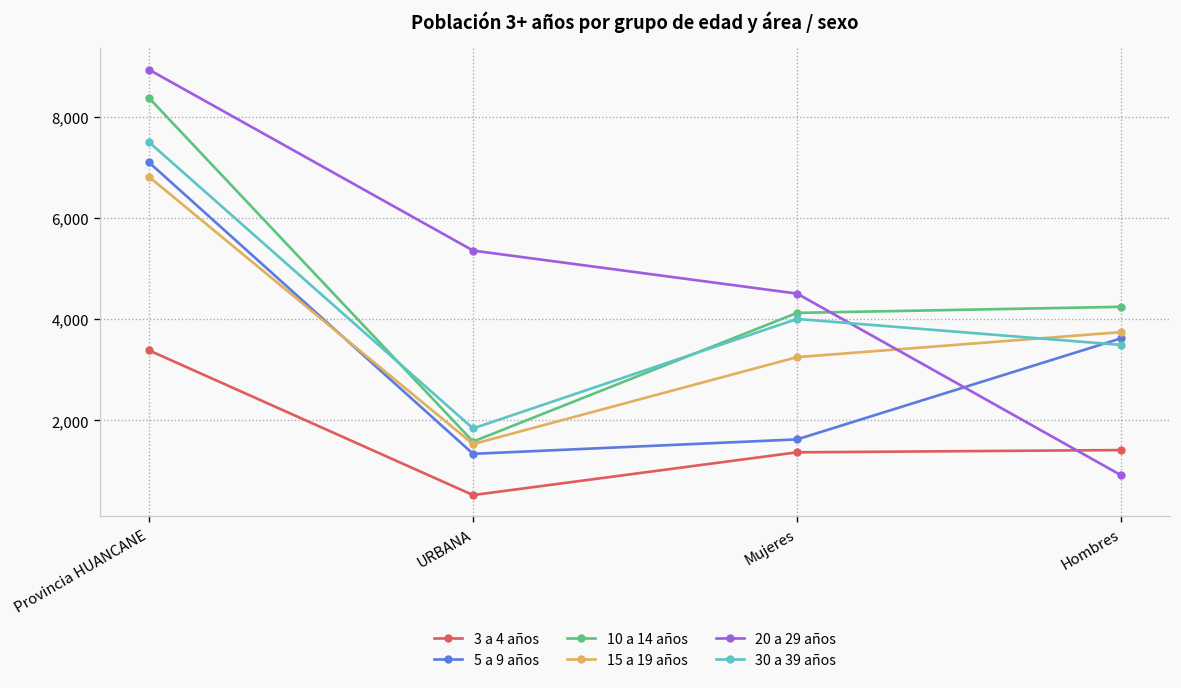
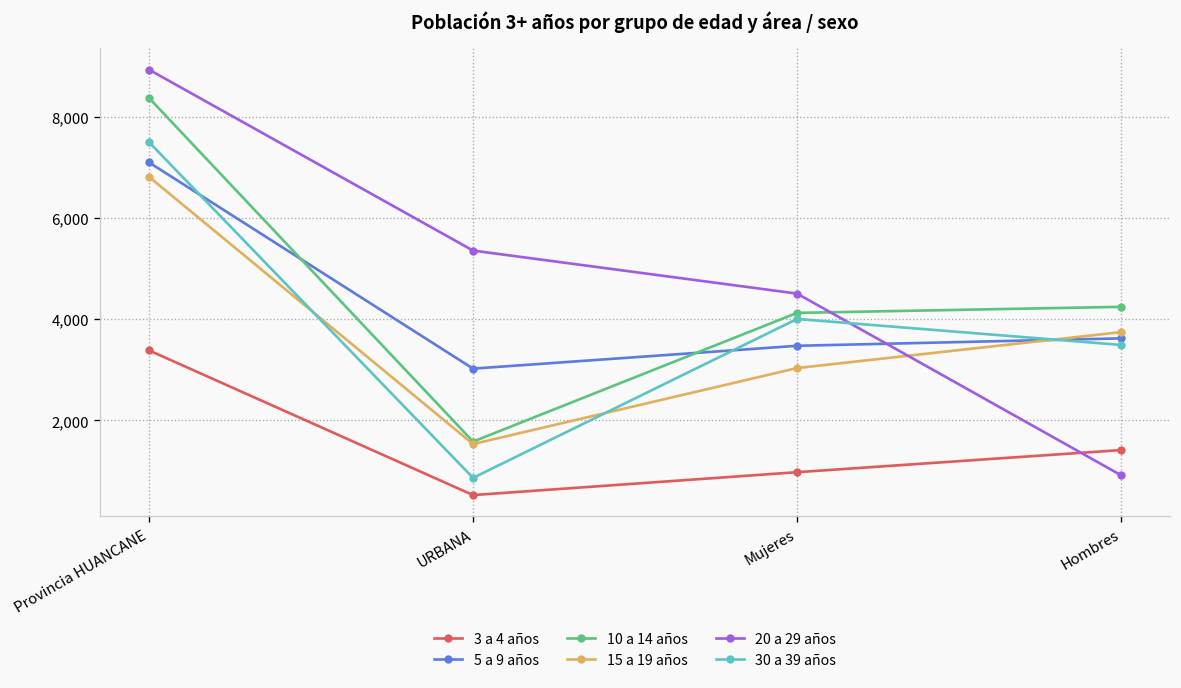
  {
    "3 a 4 años": {
      "Provincia HUANCANE": "3,400",
      "URBANA": "500",
-     "Mujeres": "1,400",
+     "Mujeres": "1,000",
      "Hombres": "1,400"
    },
    "5 a 9 años": {
      "Provincia HUANCANE": "7,100",
-     "URBANA": "1,300",
-     "Mujeres": "1,600",
+     "URBANA": "3,000",
+     "Mujeres": "3,500",
      "Hombres": "3,600"
    },
    "10 a 14 años": {
      "Provincia HUANCANE": "8,400",
      "Mujeres": "4,100",
      "Hombres": "4,200"
    },
    "15 a 19 años": {
      "Provincia HUANCANE": "6,800",
-     "Mujeres": "3,300",
+     "Mujeres": "3,000",
      "Hombres": "3,700"
    },
    "20 a 29 años": {
      "Provincia HUANCANE": "8,900",
      "URBANA": "5,400",
      "Mujeres": "4,500",
      "Hombres": "900"
    },
    "30 a 39 años": {
      "Provincia HUANCANE": "7,500",
-     "URBANA": "1,800",
+     "URBANA": "900",
      "Mujeres": "4,000",
      "Hombres": "3,500"
    }
  }
